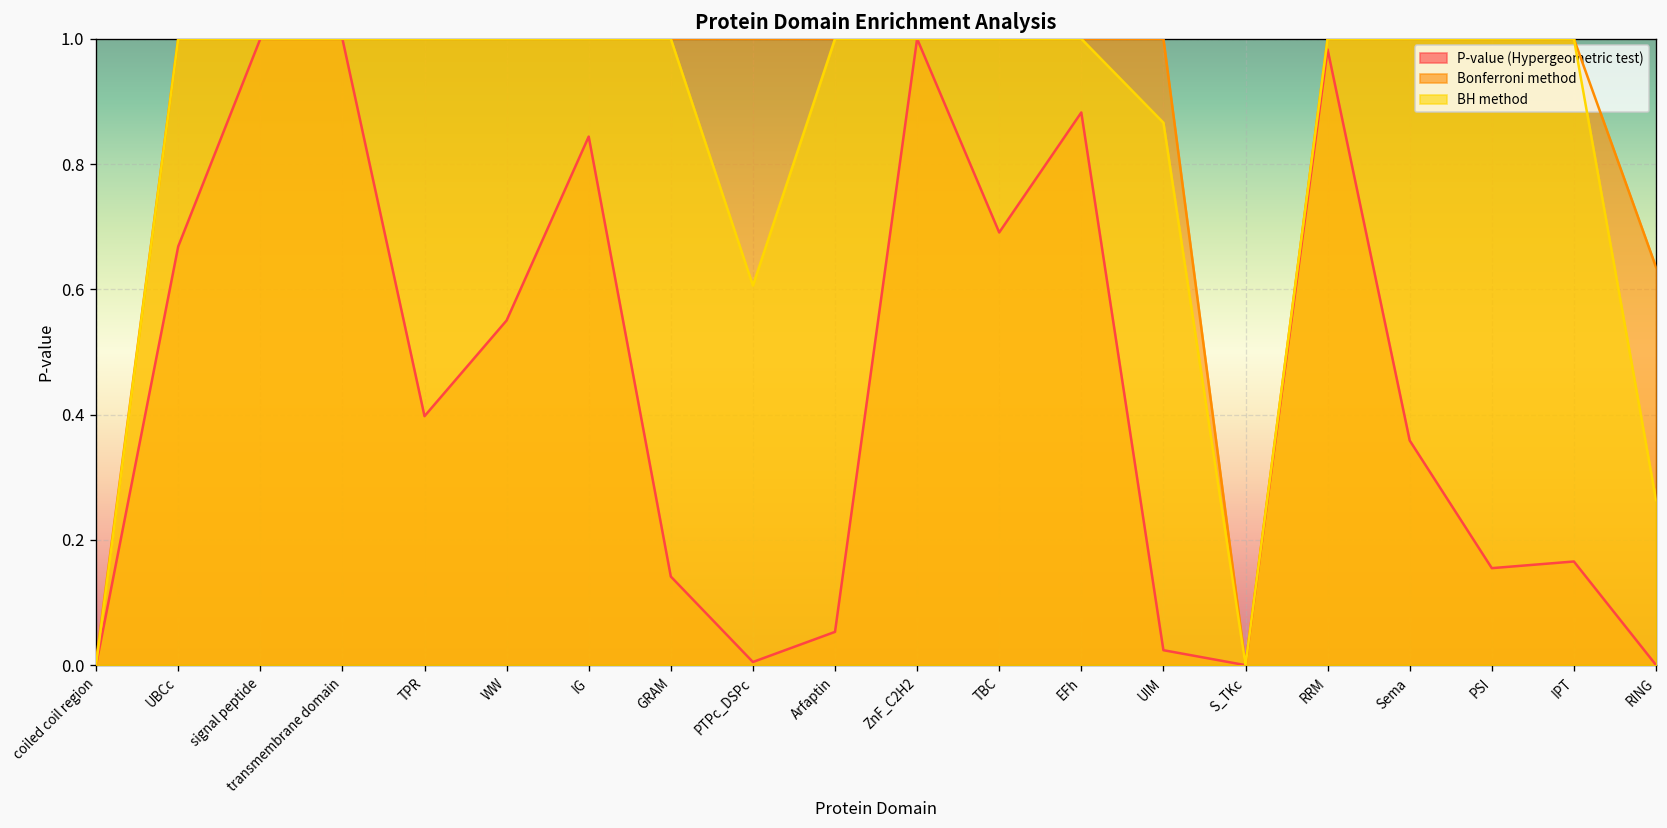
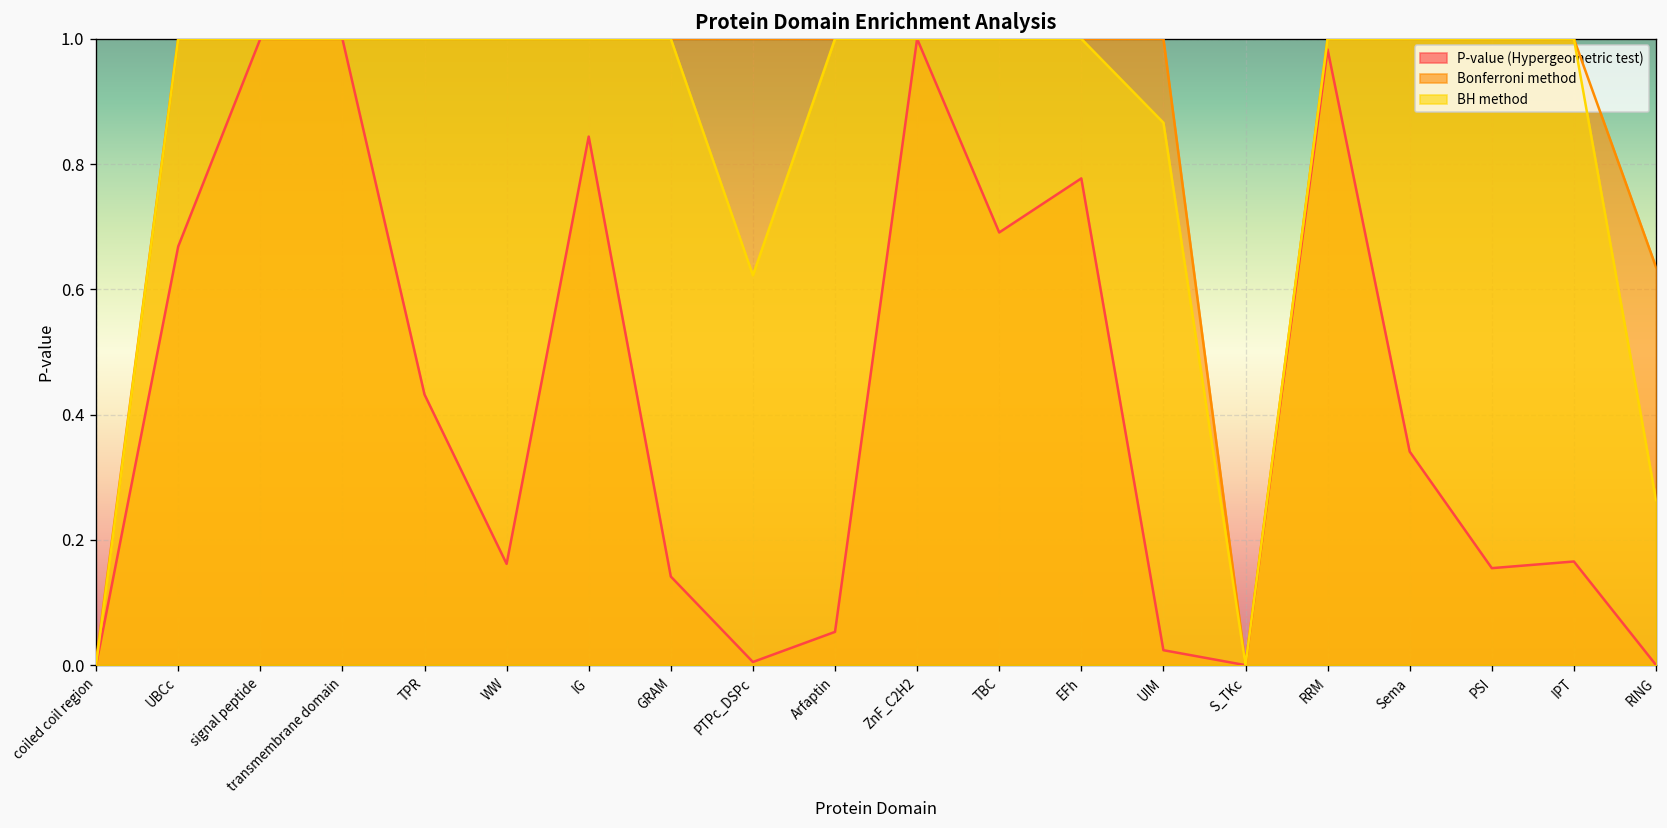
  {
    "P-value (Hypergeometric test)": {
      "UBCc": 0.67,
-     "TPR": 0.40,
-     "WW": 0.55,
+     "TPR": 0.43,
+     "WW": 0.16,
      "IG": 0.84,
      "GRAM": 0.14,
      "PTPc_DSPc": 0.01,
      "Arfaptin": 0.05,
      "TBC": 0.69,
-     "EFh": 0.88,
+     "EFh": 0.78,
      "UIM": 0.02,
      "RRM": 0.98,
-     "Sema": 0.36,
+     "Sema": 0.34,
      "PSI": 0.15,
      "IPT": 0.17,
      "RING": 0.00
    },
    "Bonferroni method": {
      "coiled coil region": 0.01,
      "PTPc_DSPc": 1.00,
      "UIM": 1.00,
      "RING": 0.64
    },
    "BH method": {
-     "PTPc_DSPc": 0.61,
+     "PTPc_DSPc": 0.62,
      "UIM": 0.87,
      "RING": 0.26
    }
  }
